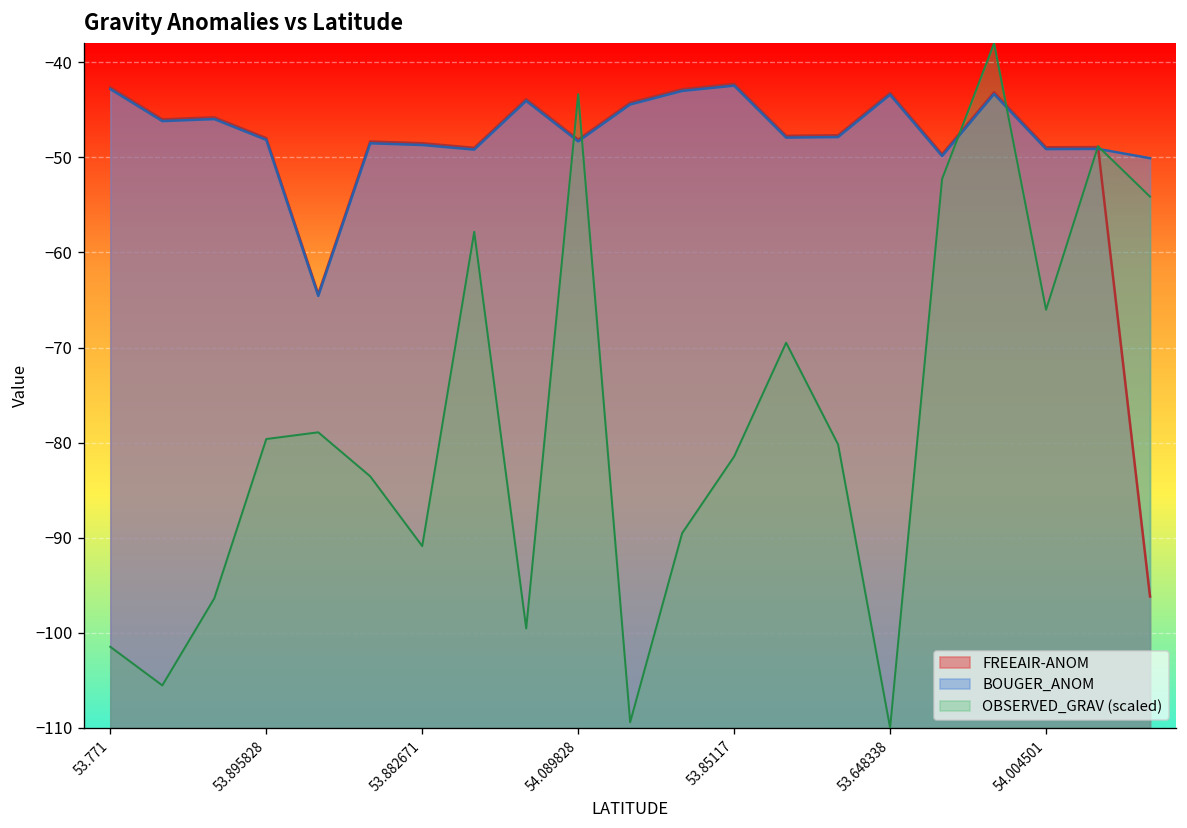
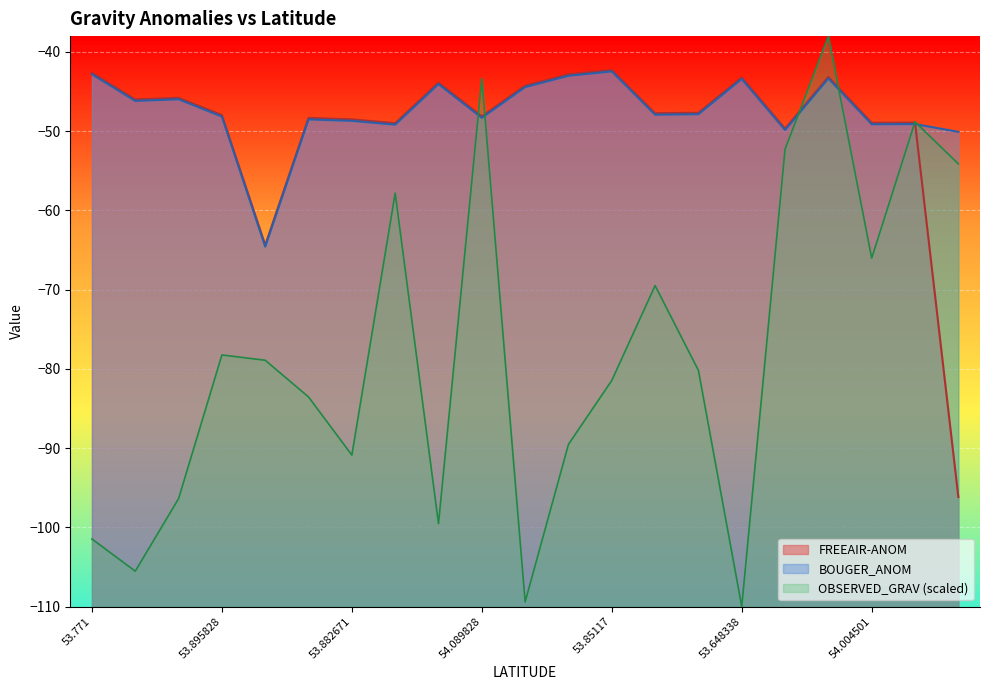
  {
    "OBSERVED_GRAV (scaled)": {
      "53.771": -101,
-     "53.895828": -80,
+     "53.895828": -78,
      "53.882671": -91,
      "54.089828": -43,
      "53.85117": -81,
      "53.648338": -110,
      "54.004501": -66
    }
  }
